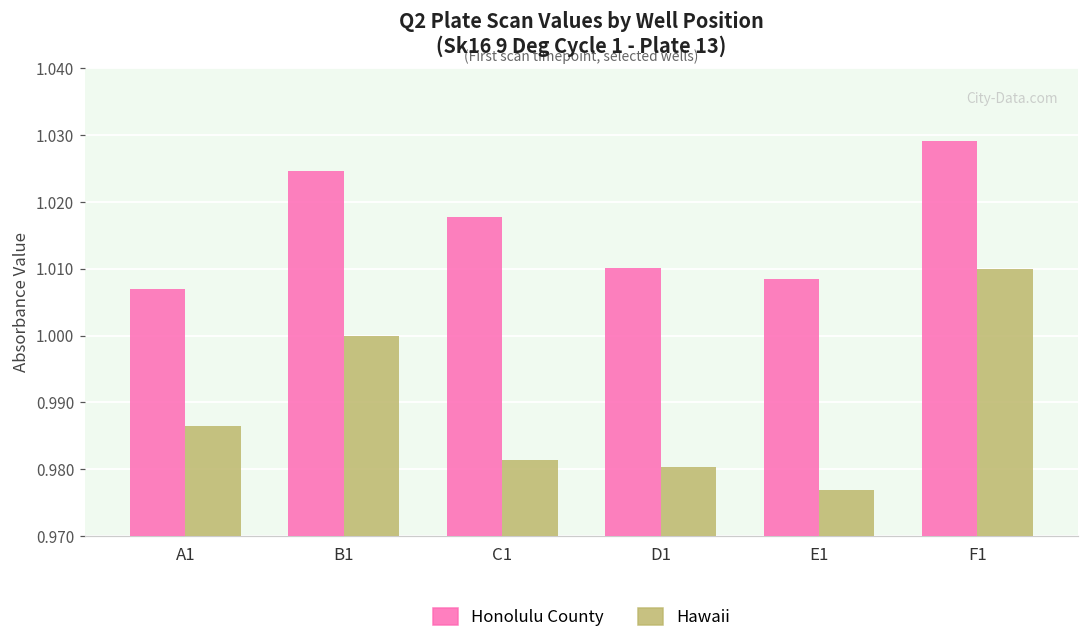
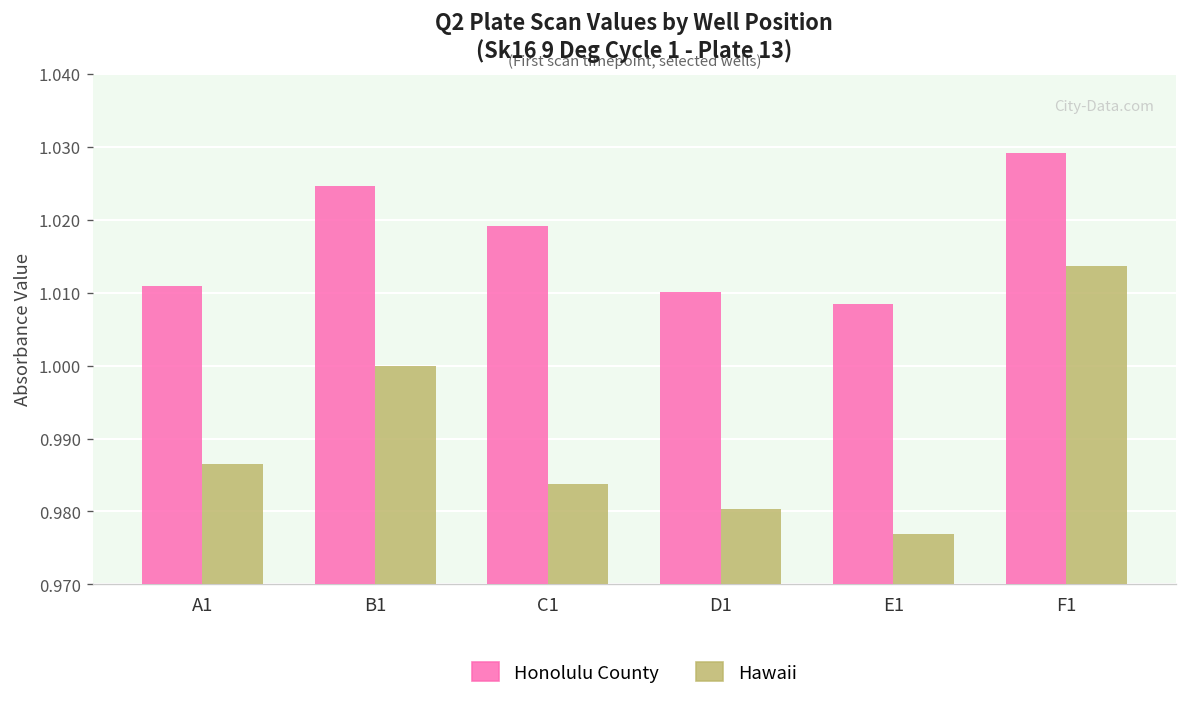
  {
    "Honolulu County": {
-     "A1": 1.007,
+     "A1": 1.011,
      "B1": 1.025,
-     "C1": 1.018,
+     "C1": 1.019,
      "D1": 1.010,
      "E1": 1.008,
      "F1": 1.029
    },
    "Hawaii": {
      "A1": 0.986,
      "B1": 1.000,
-     "C1": 0.981,
+     "C1": 0.984,
      "D1": 0.980,
      "E1": 0.977,
-     "F1": 1.010
+     "F1": 1.014
    }
  }
